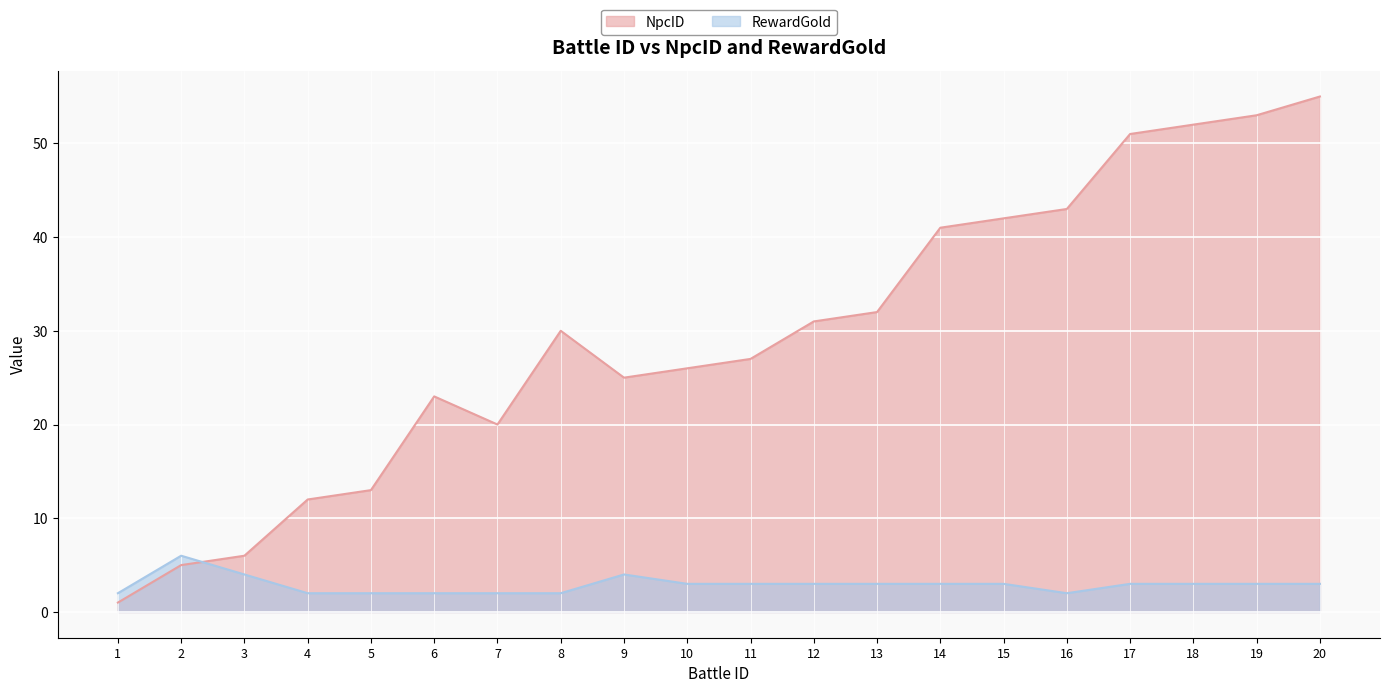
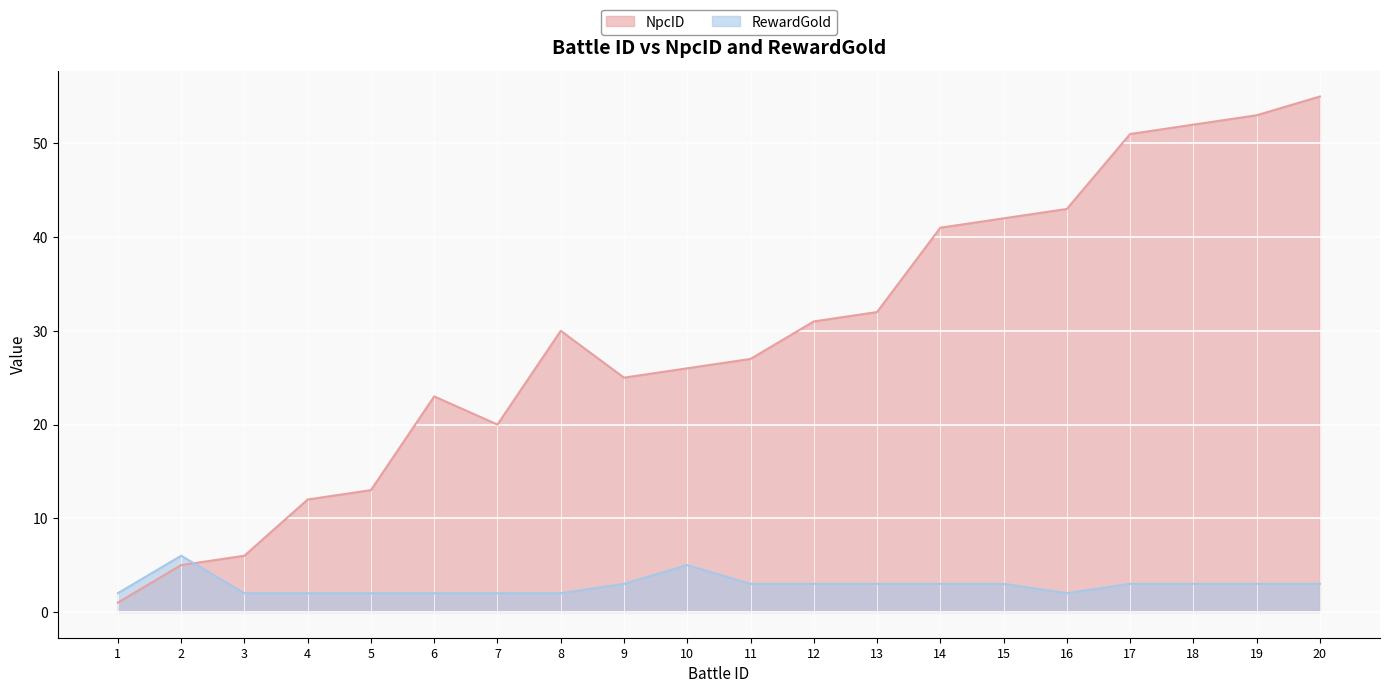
  {
    "NpcID": {
      "1": 1,
      "2": 5,
      "3": 6,
      "4": 12,
      "5": 13,
      "6": 23,
      "7": 20,
      "8": 30,
      "9": 25,
      "10": 26,
      "11": 27,
      "12": 31,
      "13": 32,
      "14": 41,
      "15": 42,
      "16": 43,
      "17": 51,
      "18": 52,
      "19": 53,
      "20": 55
    },
    "RewardGold": {
      "1": 2,
      "2": 6,
-     "3": 4,
+     "3": 2,
      "4": 2,
      "5": 2,
      "6": 2,
      "7": 2,
      "8": 2,
-     "9": 4,
-     "10": 3,
+     "9": 3,
+     "10": 5,
      "11": 3,
      "12": 3,
      "13": 3,
      "14": 3,
      "15": 3,
      "16": 2,
      "17": 3,
      "18": 3,
      "19": 3,
      "20": 3
    }
  }
